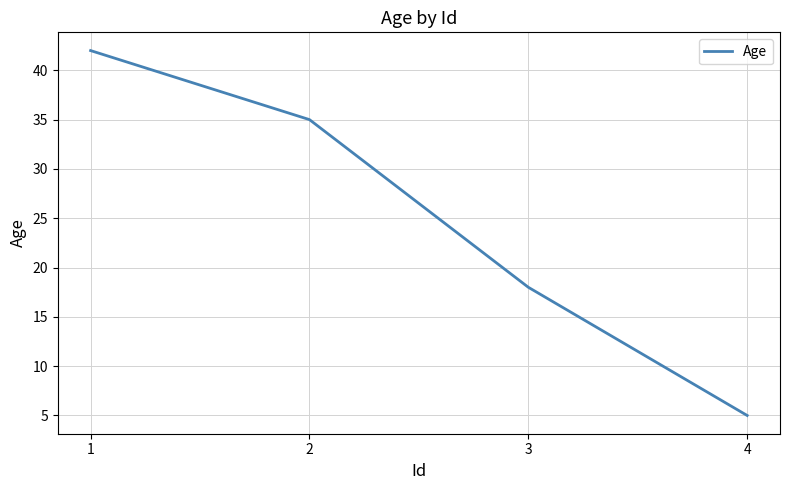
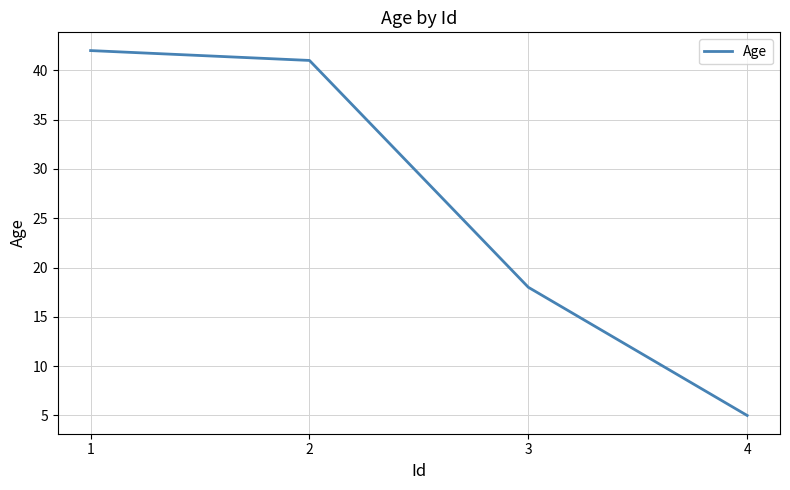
  {
    "1": 42,
-   "2": 35,
+   "2": 41,
    "3": 18,
    "4": 5
  }
